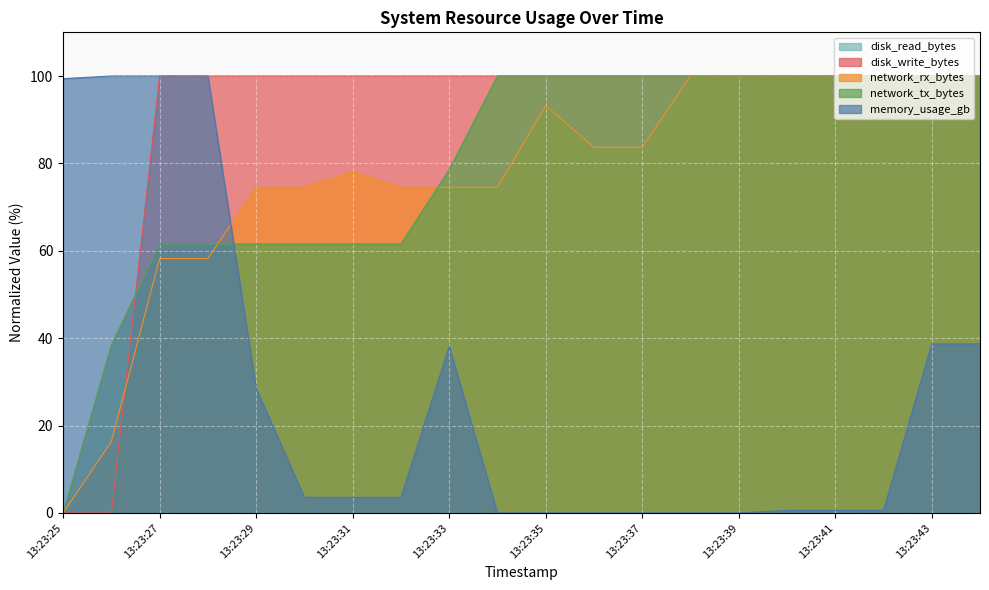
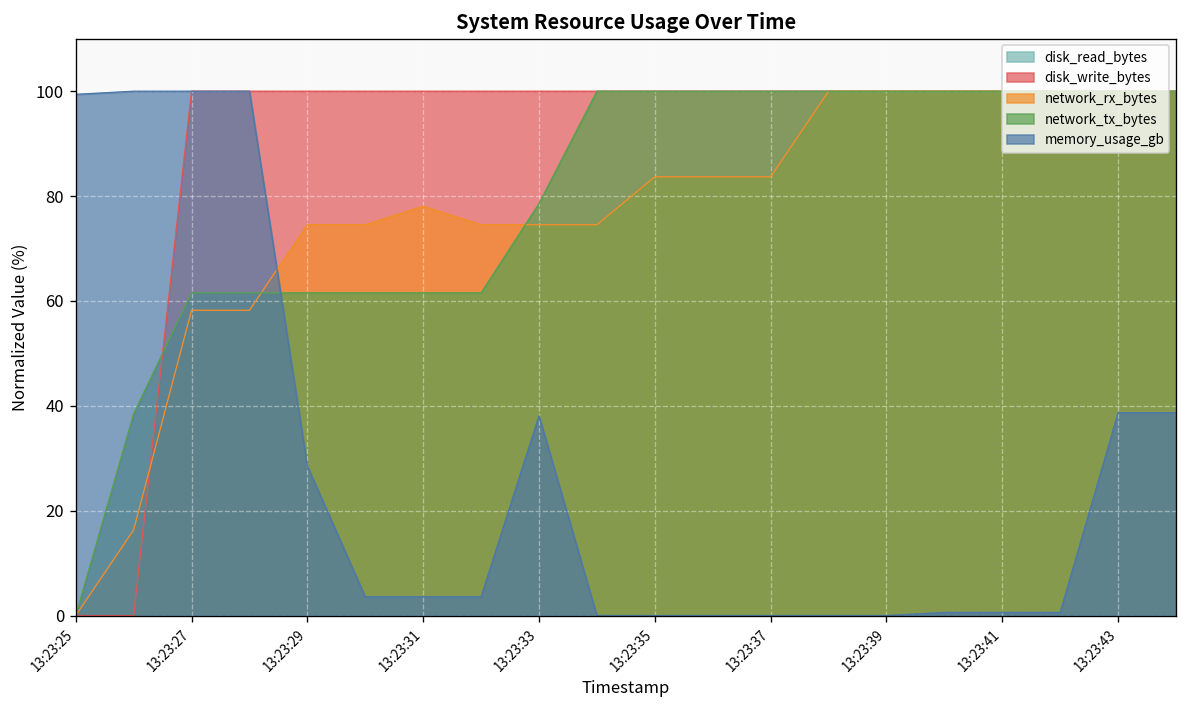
  {
    "disk_read_bytes": {
      "13:23:27": 0,
      "13:23:29": 0,
      "13:23:31": 0,
      "13:23:33": 0,
      "13:23:41": 0,
      "13:23:43": 0
    },
    "disk_write_bytes": {
      "13:23:29": 100,
      "13:23:31": 100,
      "13:23:33": 100
    },
    "network_rx_bytes": {
      "13:23:27": 58,
      "13:23:29": 75,
      "13:23:31": 78,
      "13:23:33": 75,
-     "13:23:35": 93,
+     "13:23:35": 84,
      "13:23:37": 84
    },
    "network_tx_bytes": {
      "13:23:27": 62,
      "13:23:29": 62,
      "13:23:31": 62,
      "13:23:33": 79
    },
    "memory_usage_gb": {
      "13:23:25": 99,
      "13:23:29": 28,
      "13:23:31": 4,
      "13:23:33": 38,
      "13:23:41": 1,
      "13:23:43": 39
    }
  }
